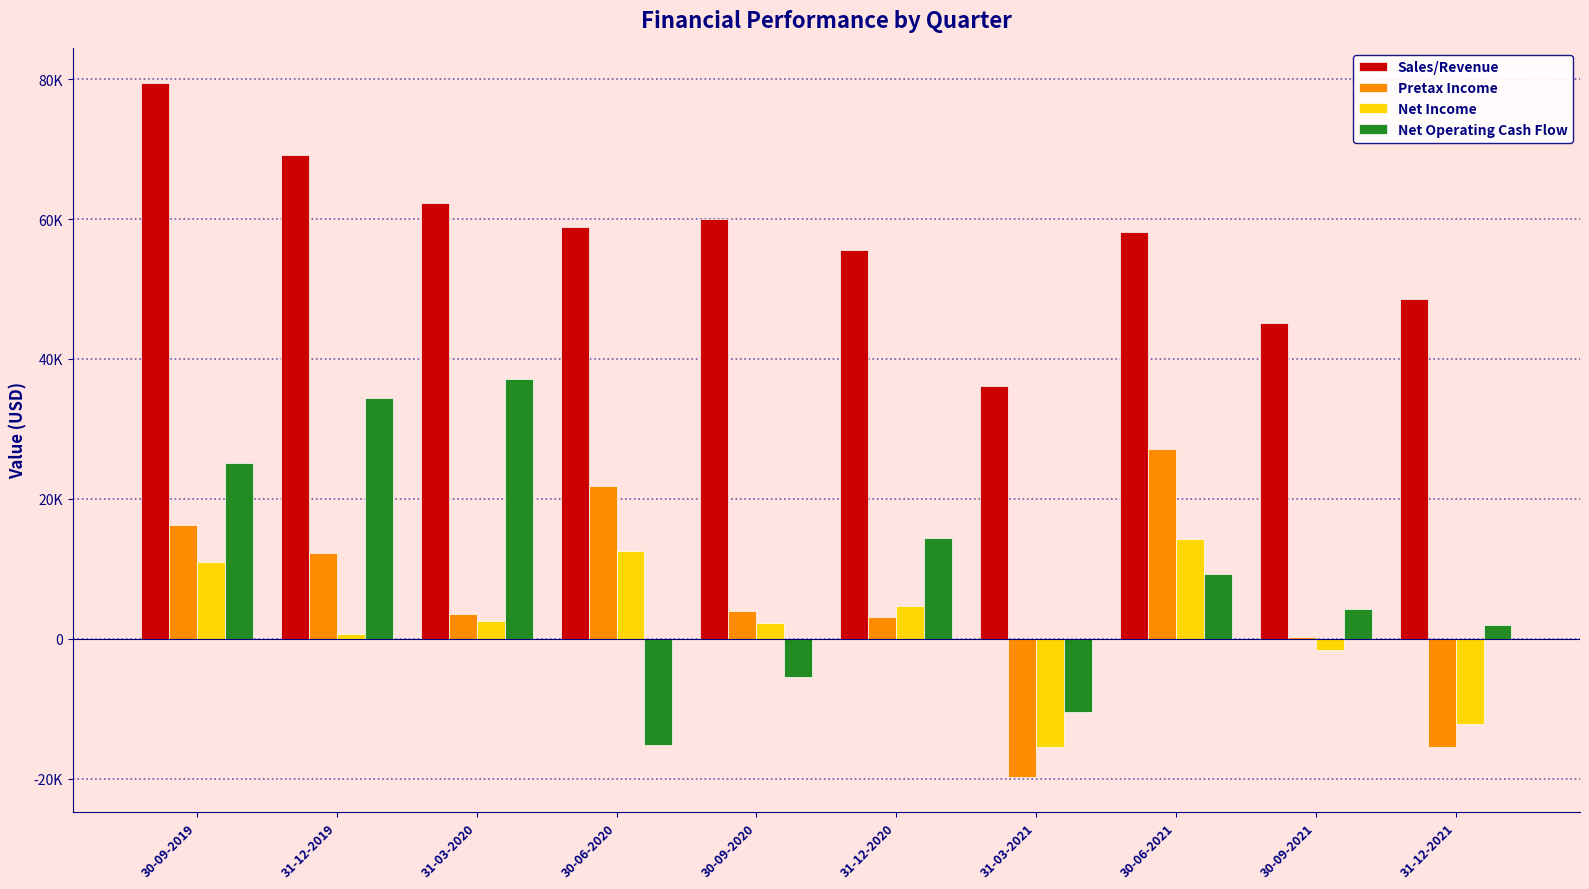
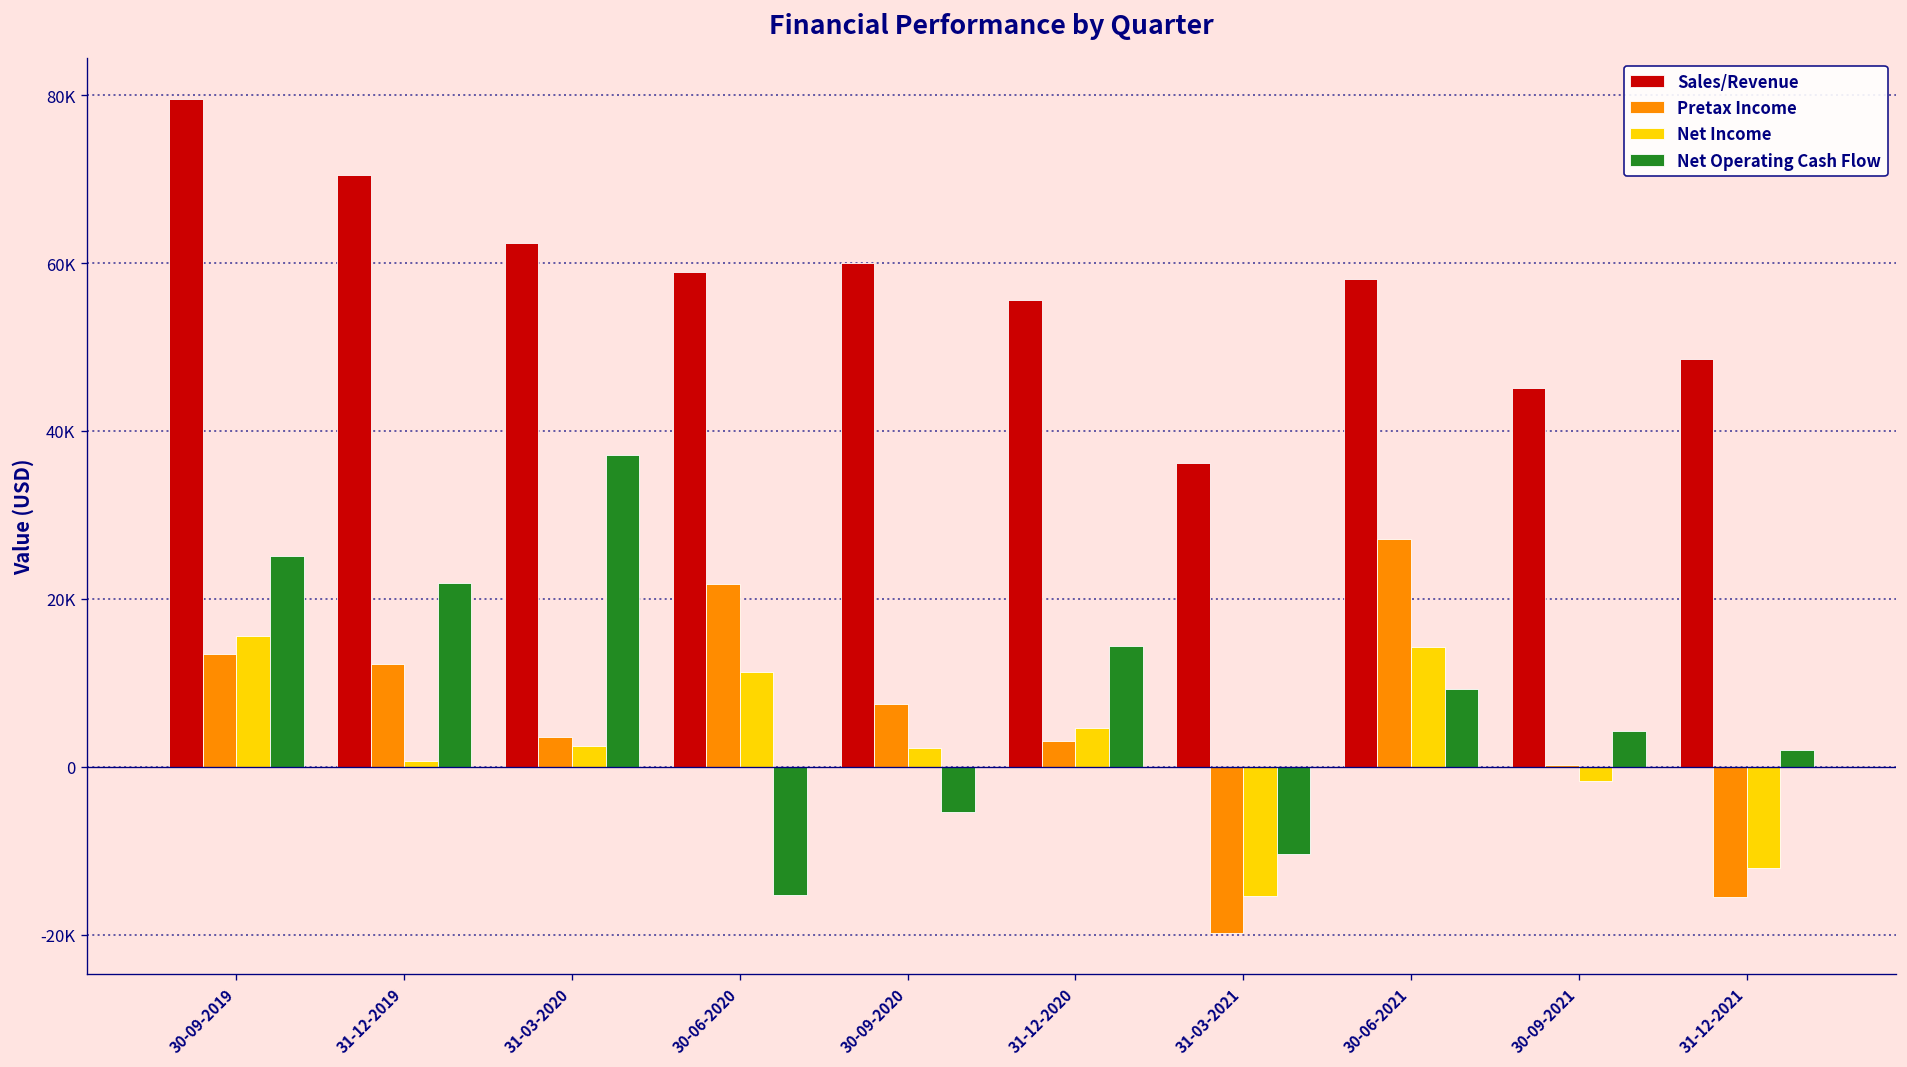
  {
    "Sales/Revenue": {
      "30-09-2019": 80000,
-     "31-12-2019": 69000,
+     "31-12-2019": 71000,
      "31-03-2020": 62000,
      "30-06-2020": 59000,
      "30-09-2020": 60000,
      "31-12-2020": 56000,
      "31-03-2021": 36000,
      "30-06-2021": 58000,
      "30-09-2021": 45000,
      "31-12-2021": 49000
    },
    "Pretax Income": {
-     "30-09-2019": 16000,
+     "30-09-2019": 13000,
      "31-12-2019": 12000,
      "31-03-2020": 4000,
      "30-06-2020": 22000,
-     "30-09-2020": 4000,
+     "30-09-2020": 7000,
      "31-12-2020": 3000,
      "31-03-2021": -20000,
      "30-06-2021": 27000,
      "31-12-2021": -15000
    },
    "Net Income": {
-     "30-09-2019": 11000,
+     "30-09-2019": 16000,
      "31-12-2019": 1000,
      "31-03-2020": 3000,
-     "30-06-2020": 13000,
+     "30-06-2020": 11000,
      "30-09-2020": 2000,
      "31-12-2020": 5000,
      "31-03-2021": -15000,
      "30-06-2021": 14000,
      "30-09-2021": -2000,
      "31-12-2021": -12000
    },
    "Net Operating Cash Flow": {
      "30-09-2019": 25000,
-     "31-12-2019": 34000,
+     "31-12-2019": 22000,
      "31-03-2020": 37000,
      "30-06-2020": -15000,
      "30-09-2020": -5000,
      "31-12-2020": 14000,
      "31-03-2021": -10000,
      "30-06-2021": 9000,
      "30-09-2021": 4000,
      "31-12-2021": 2000
    }
  }
